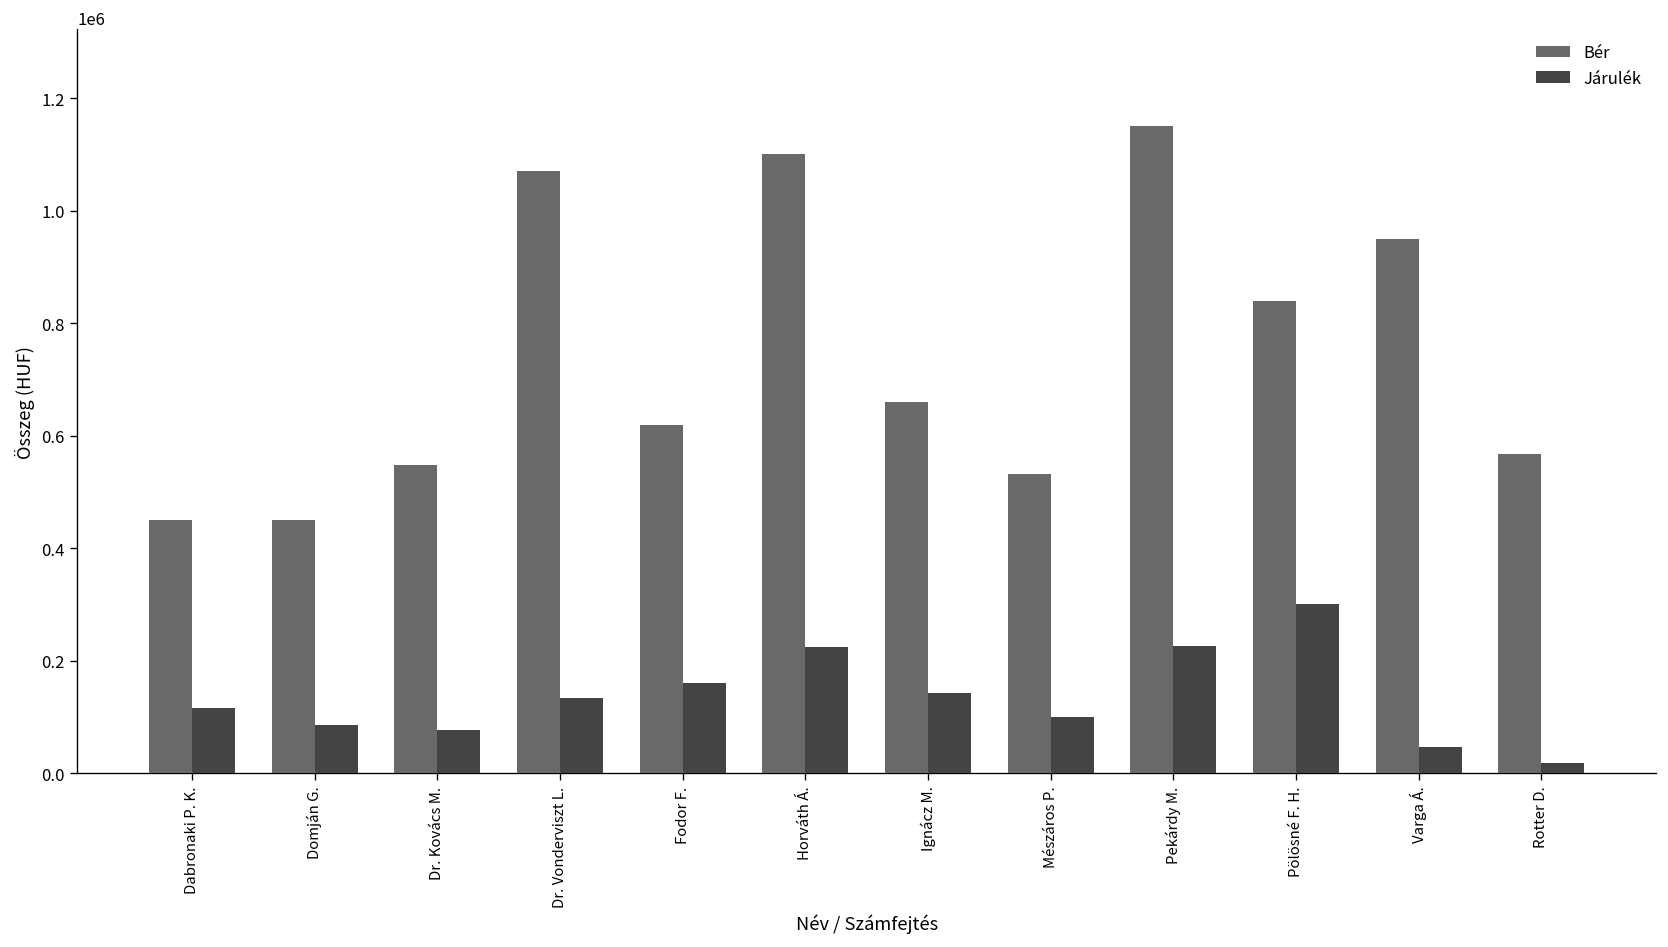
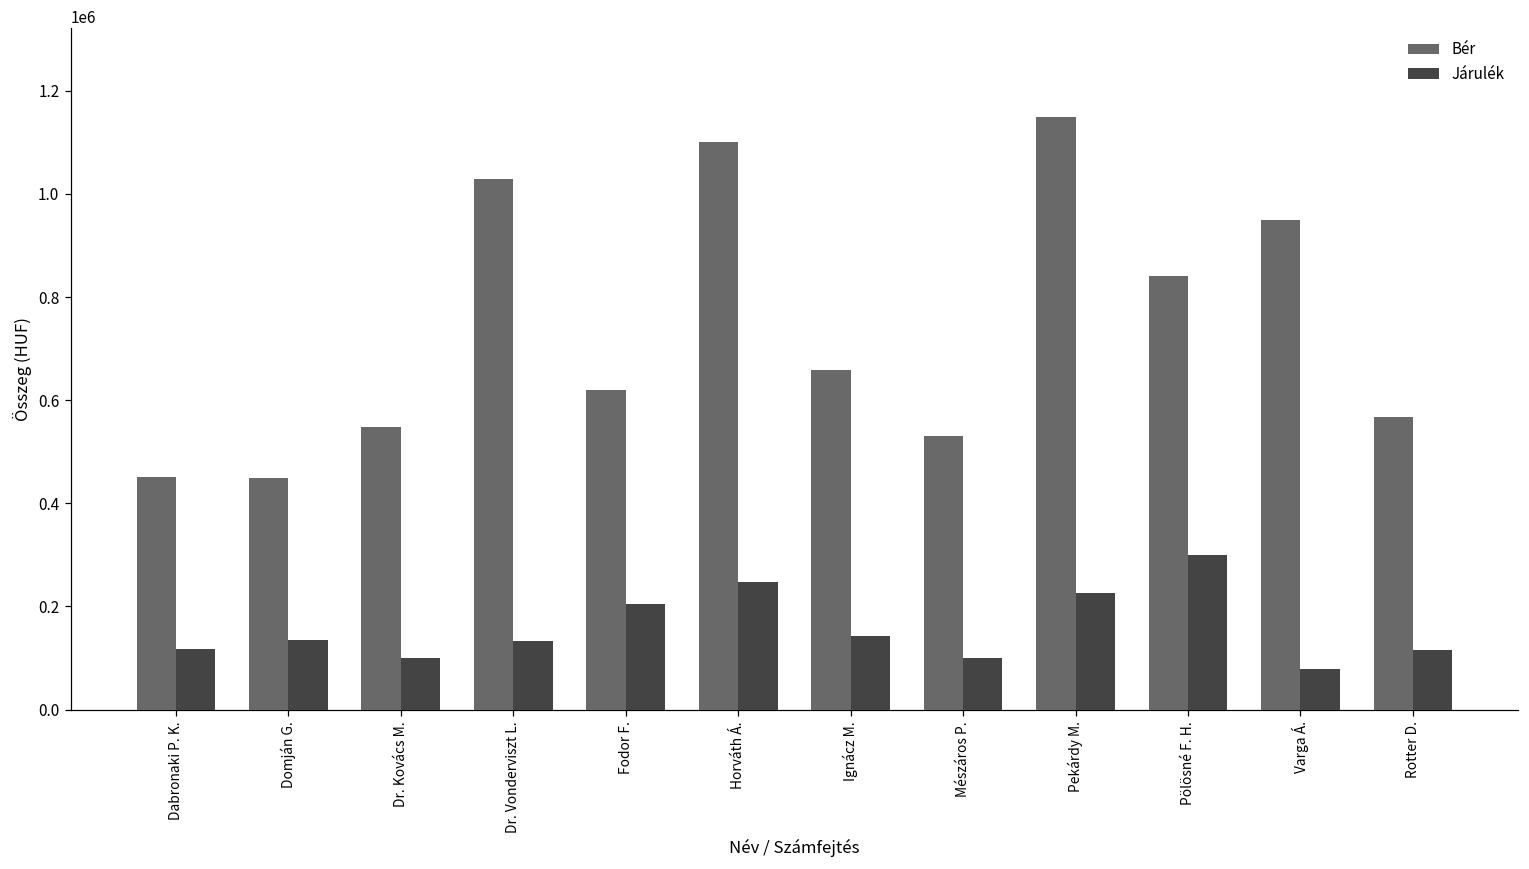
  {
    "Bér": {
      "Dabronaki P. K.": 450000,
      "Domján G.": 450000,
      "Dr. Kovács M.": 550000,
-     "Dr. Vonderviszt L.": 1070000,
+     "Dr. Vonderviszt L.": 1030000,
      "Fodor F.": 620000,
      "Horváth Á.": 1100000,
      "Ignácz M.": 660000,
      "Mészáros P.": 530000,
      "Pekárdy M.": 1150000,
      "Pölösné F. H.": 840000,
      "Varga Á.": 950000,
      "Rotter D.": 570000
    },
    "Járulék": {
      "Dabronaki P. K.": 120000,
-     "Domján G.": 90000,
-     "Dr. Kovács M.": 80000,
+     "Domján G.": 130000,
+     "Dr. Kovács M.": 100000,
      "Dr. Vonderviszt L.": 130000,
-     "Fodor F.": 160000,
-     "Horváth Á.": 220000,
+     "Fodor F.": 200000,
+     "Horváth Á.": 250000,
      "Ignácz M.": 140000,
      "Mészáros P.": 100000,
      "Pekárdy M.": 230000,
      "Pölösné F. H.": 300000,
-     "Varga Á.": 50000,
-     "Rotter D.": 20000
+     "Varga Á.": 80000,
+     "Rotter D.": 120000
    }
  }
